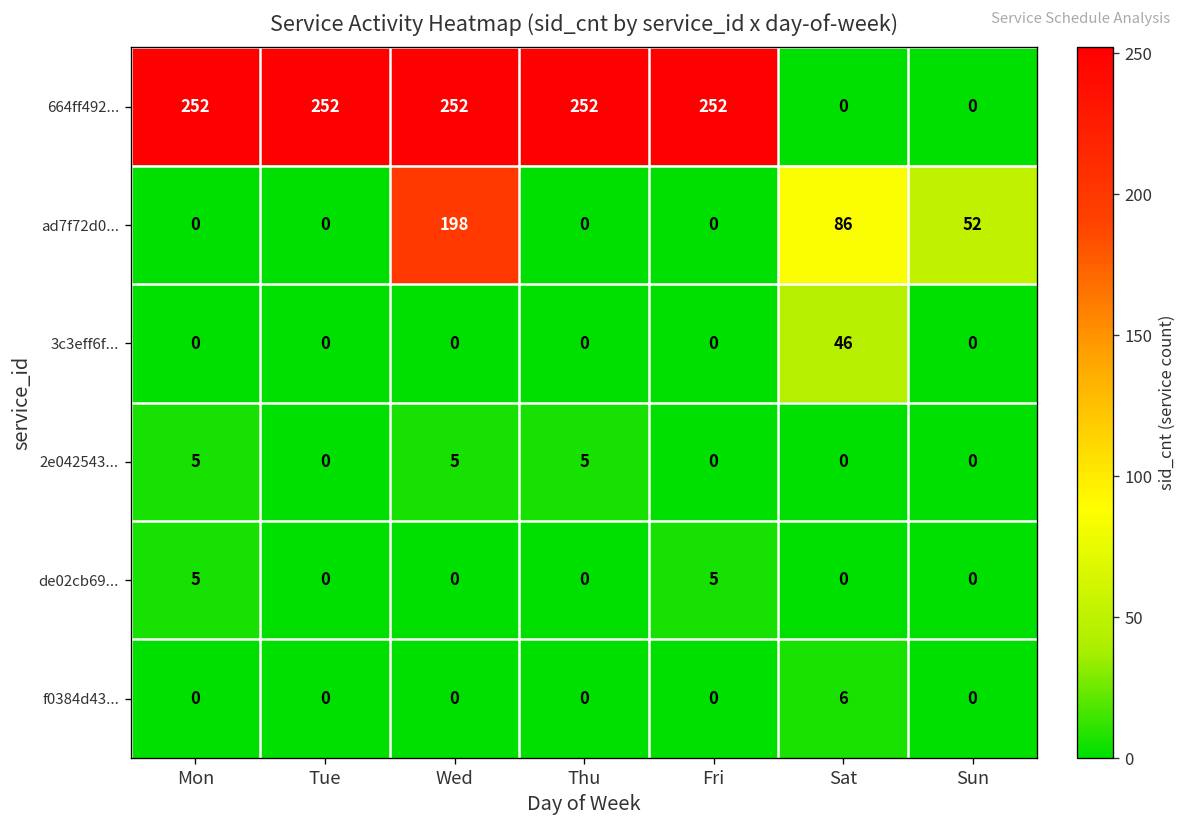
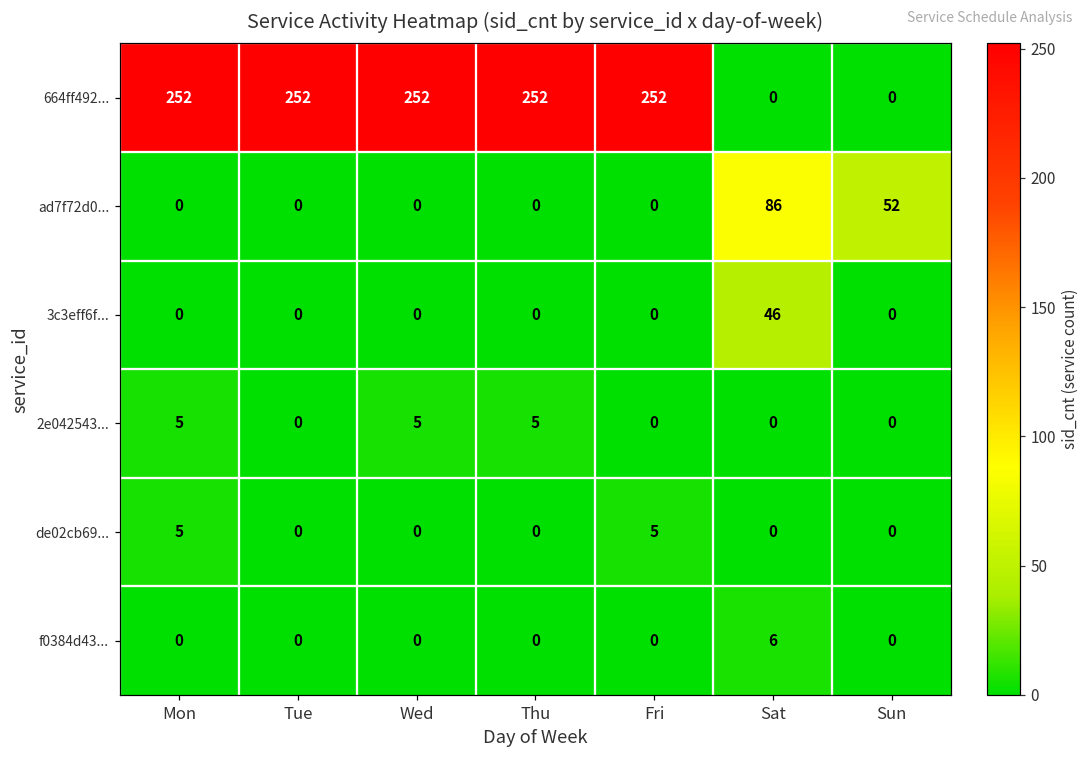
  {
    "664ff492...": {
      "Mon": 252,
      "Tue": 252,
      "Wed": 252,
      "Thu": 252,
      "Fri": 252,
      "Sat": 0,
      "Sun": 0
    },
    "ad7f72d0...": {
      "Mon": 0,
      "Tue": 0,
-     "Wed": 198,
+     "Wed": 0,
      "Thu": 0,
      "Fri": 0,
      "Sat": 86,
      "Sun": 52
    },
    "3c3eff6f...": {
      "Mon": 0,
      "Tue": 0,
      "Wed": 0,
      "Thu": 0,
      "Fri": 0,
      "Sat": 46,
      "Sun": 0
    },
    "2e042543...": {
      "Mon": 5,
      "Tue": 0,
      "Wed": 5,
      "Thu": 5,
      "Fri": 0,
      "Sat": 0,
      "Sun": 0
    },
    "de02cb69...": {
      "Mon": 5,
      "Tue": 0,
      "Wed": 0,
      "Thu": 0,
      "Fri": 5,
      "Sat": 0,
      "Sun": 0
    },
    "f0384d43...": {
      "Mon": 0,
      "Tue": 0,
      "Wed": 0,
      "Thu": 0,
      "Fri": 0,
      "Sat": 6,
      "Sun": 0
    }
  }
